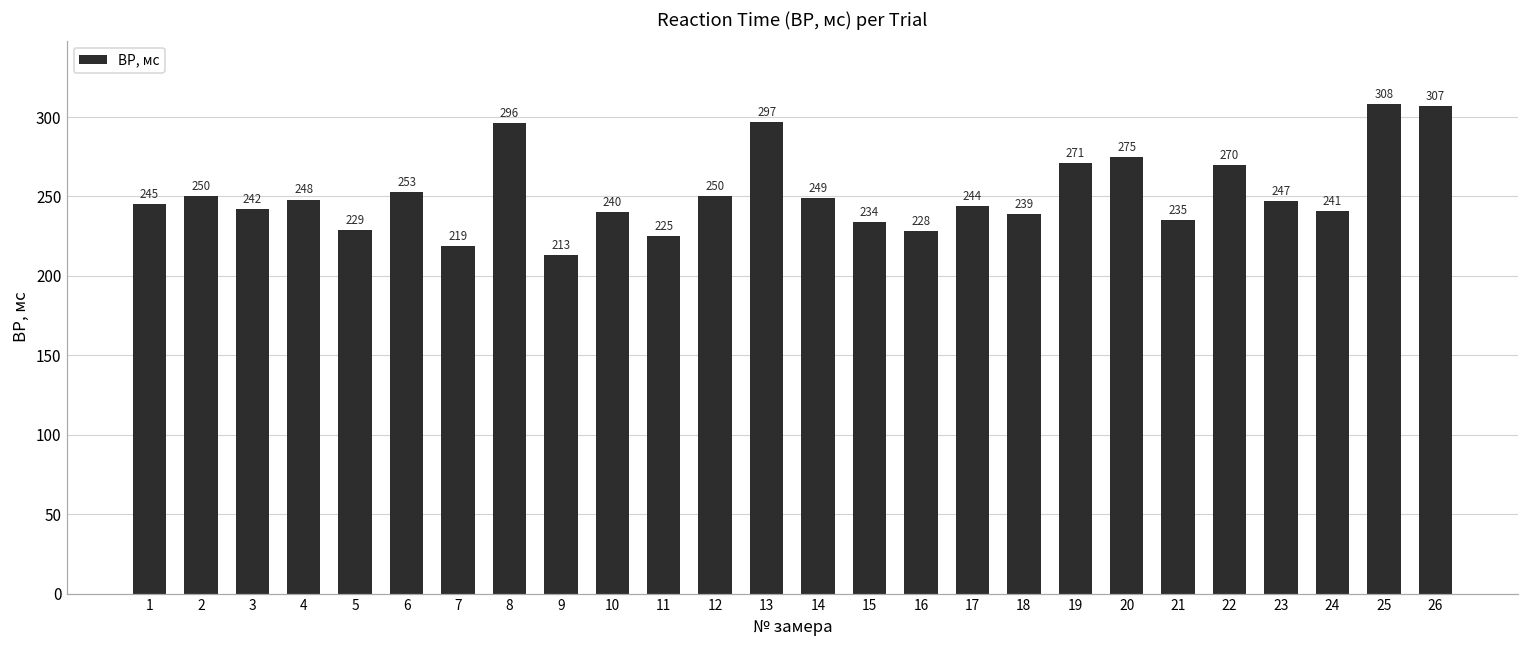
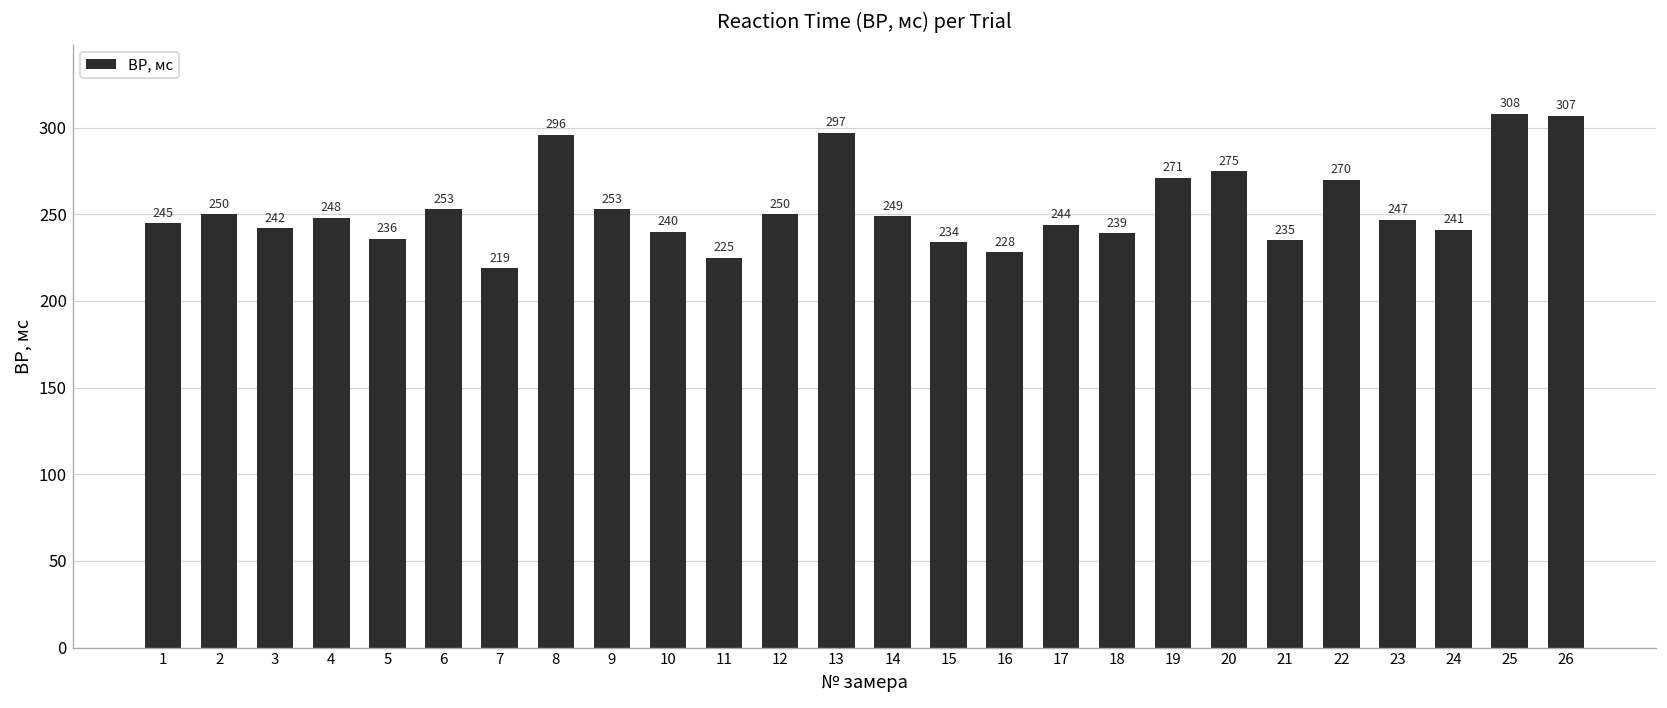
  {
    "1": 245,
    "2": 250,
    "3": 242,
    "4": 248,
-   "5": 229,
+   "5": 236,
    "6": 253,
    "7": 219,
    "8": 296,
-   "9": 213,
+   "9": 253,
    "10": 240,
    "11": 225,
    "12": 250,
    "13": 297,
    "14": 249,
    "15": 234,
    "16": 228,
    "17": 244,
    "18": 239,
    "19": 271,
    "20": 275,
    "21": 235,
    "22": 270,
    "23": 247,
    "24": 241,
    "25": 308,
    "26": 307
  }
